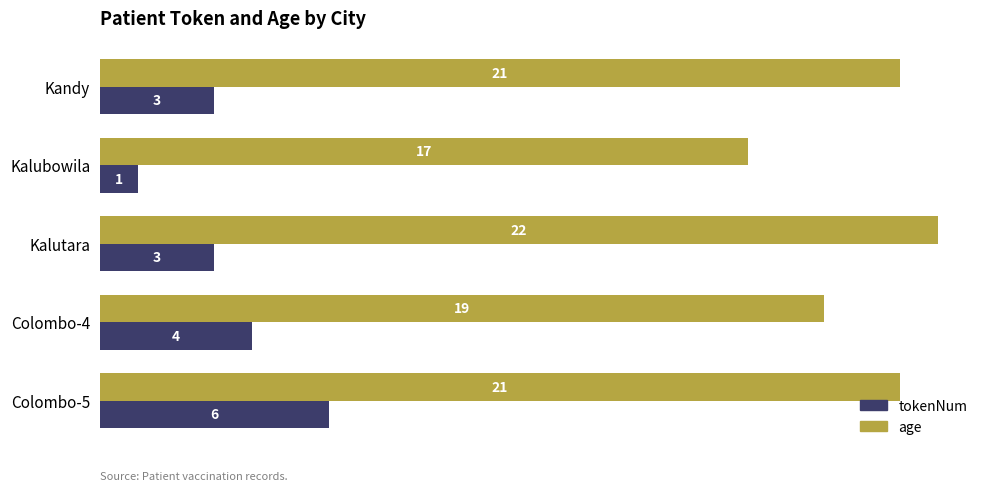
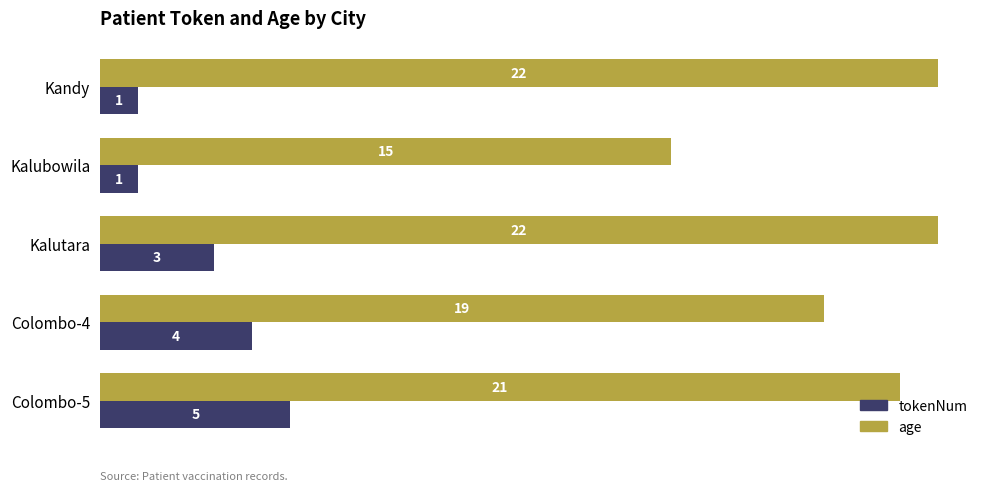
  {
    "tokenNum": {
-     "Kandy": 3,
+     "Kandy": 1,
      "Kalubowila": 1,
      "Kalutara": 3,
      "Colombo-4": 4,
-     "Colombo-5": 6
+     "Colombo-5": 5
    },
    "age": {
-     "Kandy": 21,
-     "Kalubowila": 17,
+     "Kandy": 22,
+     "Kalubowila": 15,
      "Kalutara": 22,
      "Colombo-4": 19,
      "Colombo-5": 21
    }
  }
